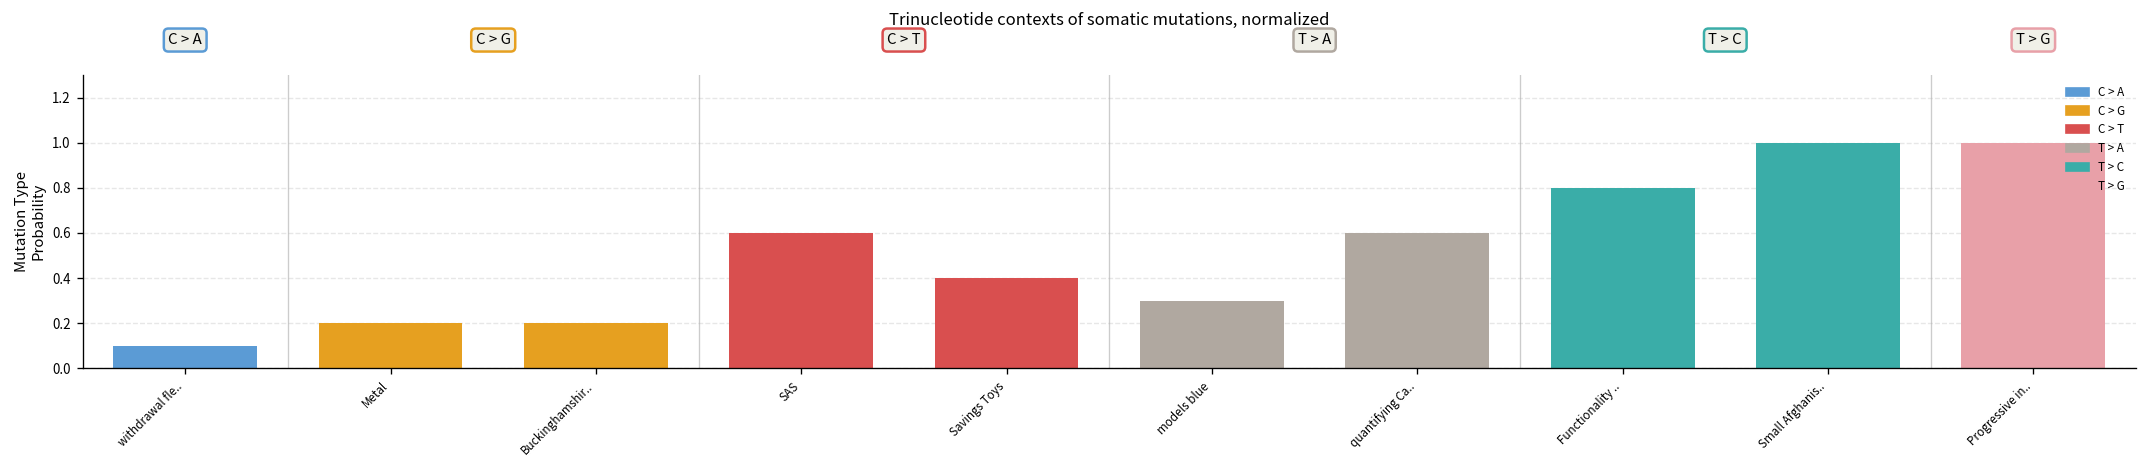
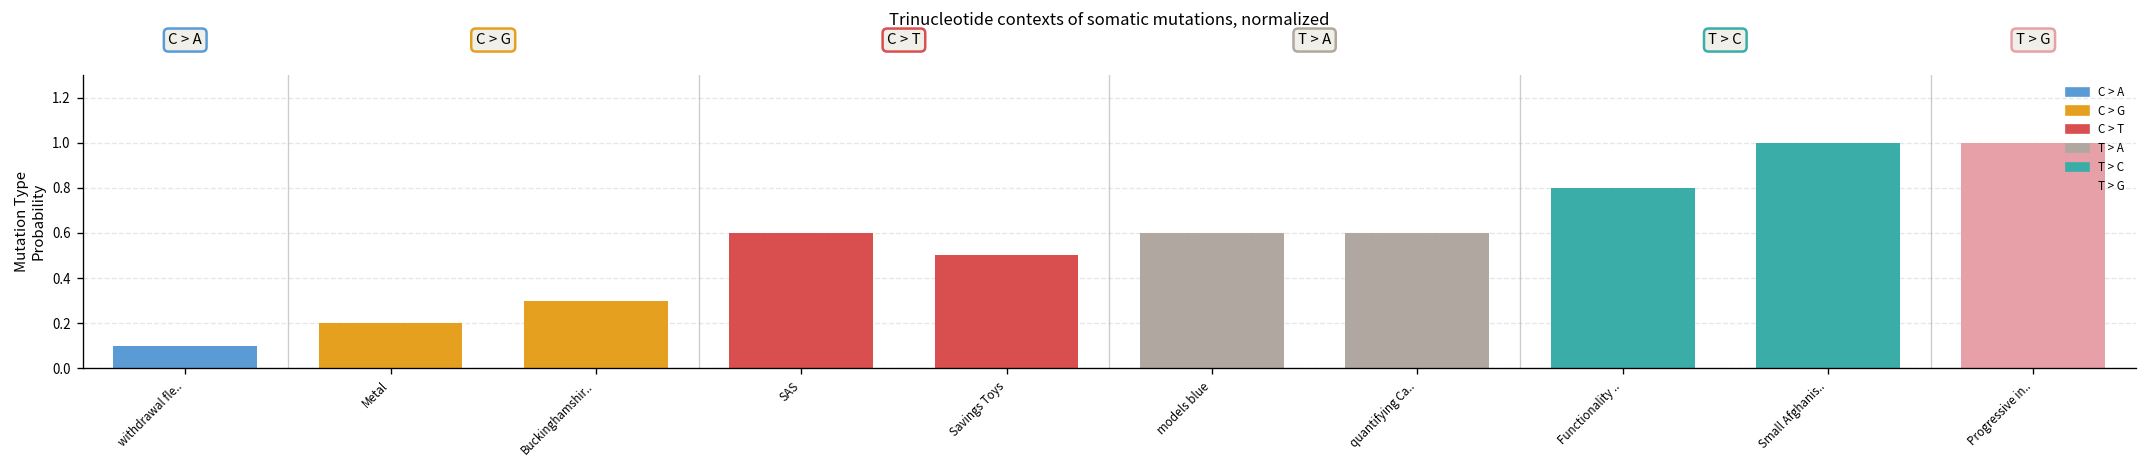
  {
    "withdrawal fle..": 0.10,
    "Metal": 0.20,
-   "Buckinghamshir..": 0.20,
+   "Buckinghamshir..": 0.30,
    "SAS": 0.60,
-   "Savings Toys": 0.40,
-   "models blue": 0.30,
+   "Savings Toys": 0.50,
+   "models blue": 0.60,
    "quantifying Ca..": 0.60,
    "Functionality ..": 0.80,
    "Small Afghanis..": 1.00,
    "Progressive in..": 1.00
  }
